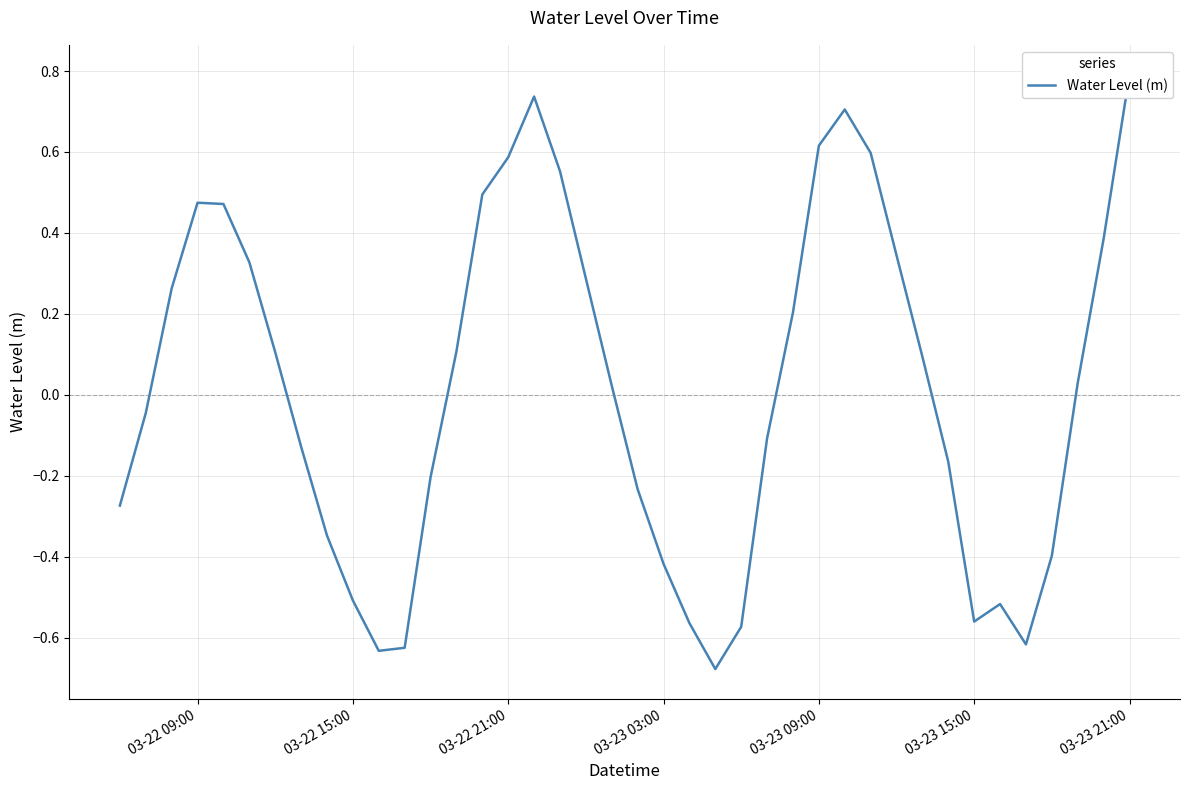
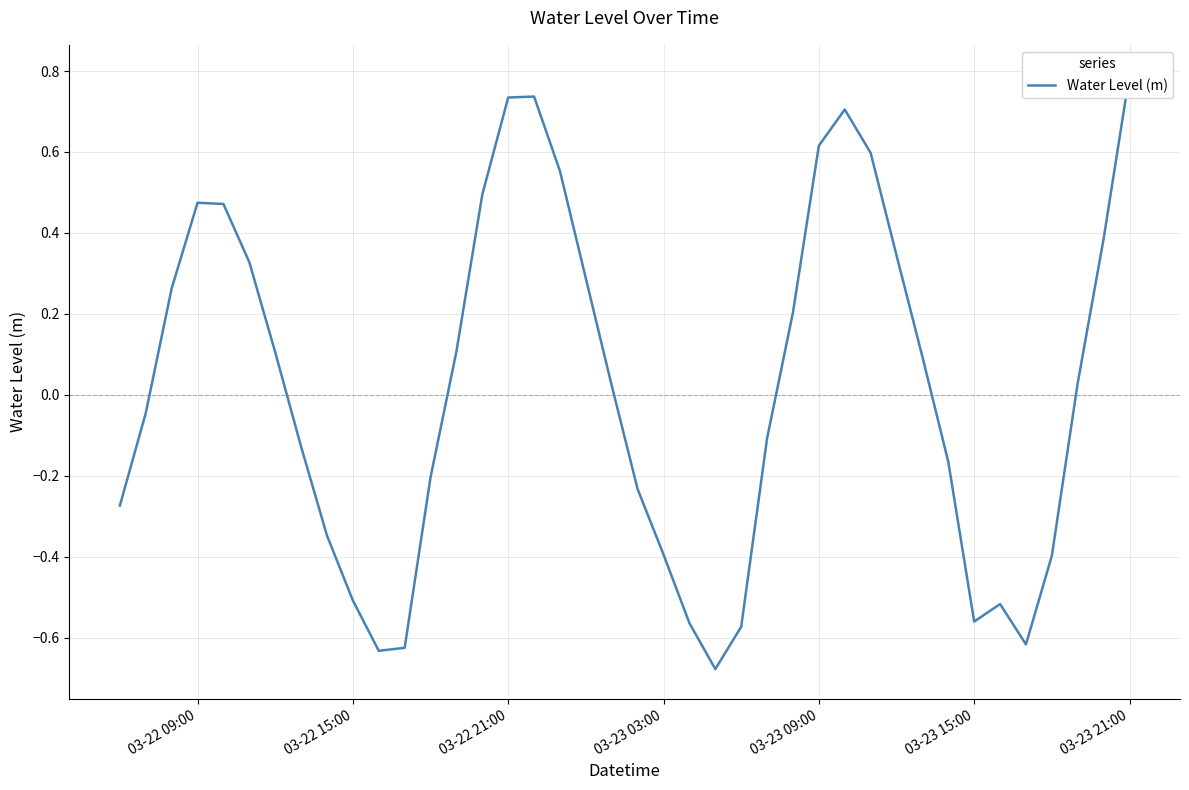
  {
    "03-22 09:00": 0.47,
    "03-22 15:00": -0.51,
-   "03-22 21:00": 0.59,
-   "03-23 03:00": -0.42,
+   "03-22 21:00": 0.73,
+   "03-23 03:00": -0.39,
    "03-23 09:00": 0.62,
    "03-23 15:00": -0.56
  }
